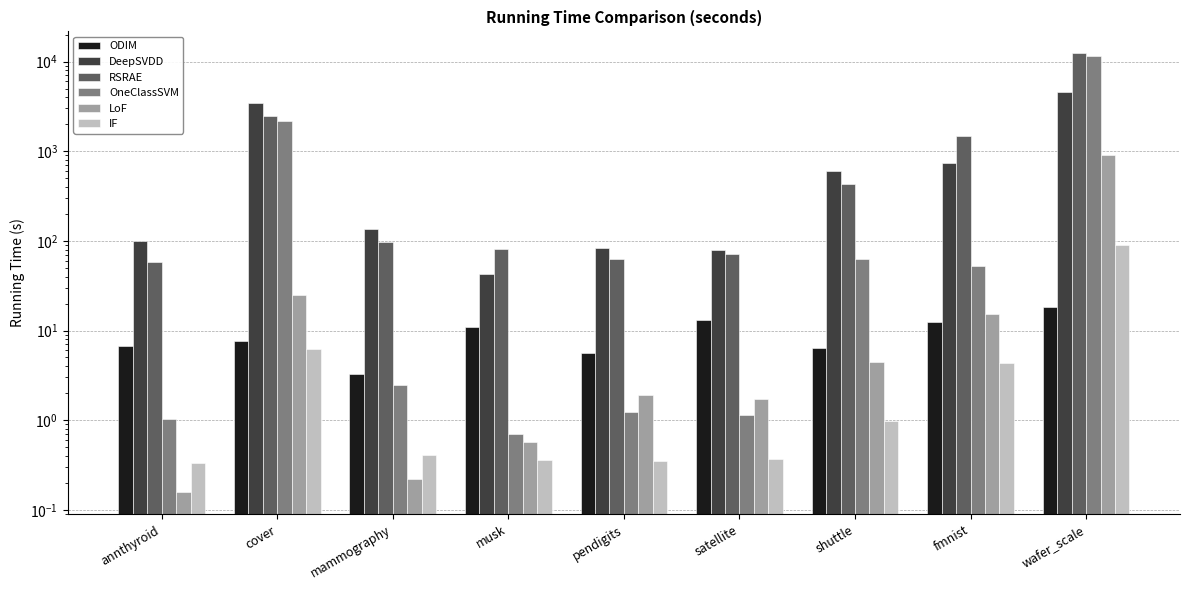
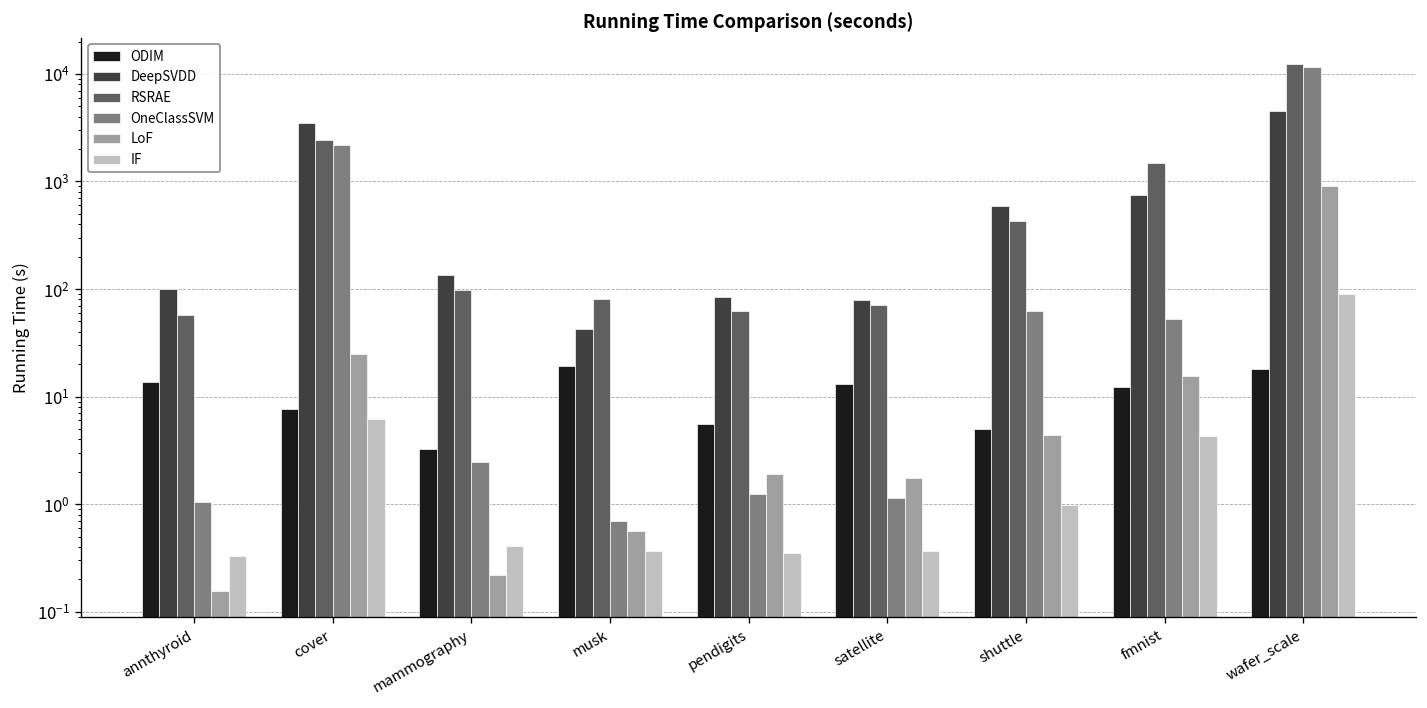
  {
    "ODIM": {
-     "annthyroid": 7,
+     "annthyroid": 14,
      "cover": 8,
      "mammography": 3.3,
-     "musk": 11,
+     "musk": 19,
      "pendigits": 6,
      "satellite": 13,
-     "shuttle": 6,
+     "shuttle": 5,
      "fmnist": 12,
      "wafer_scale": 18
    }
  }
